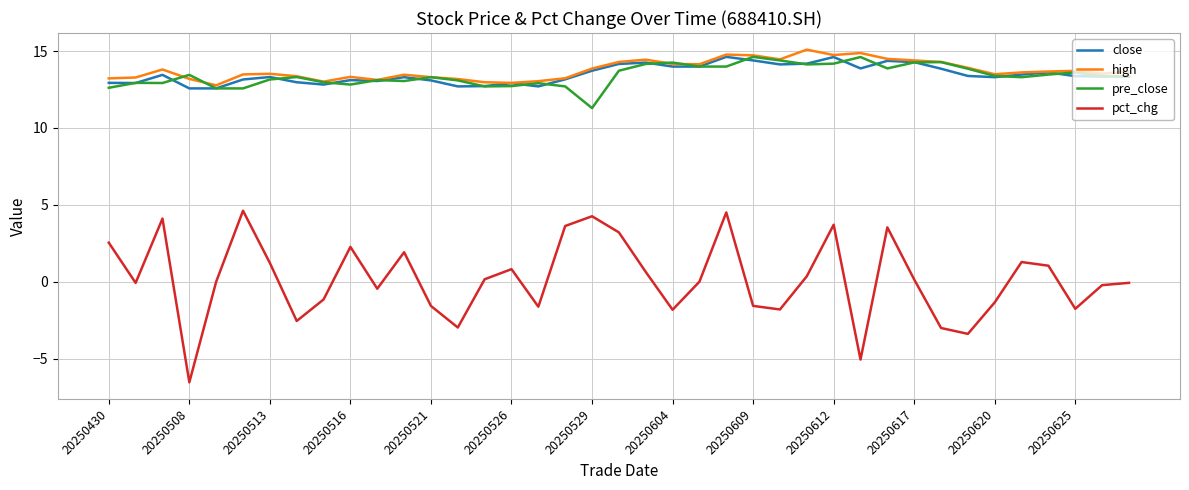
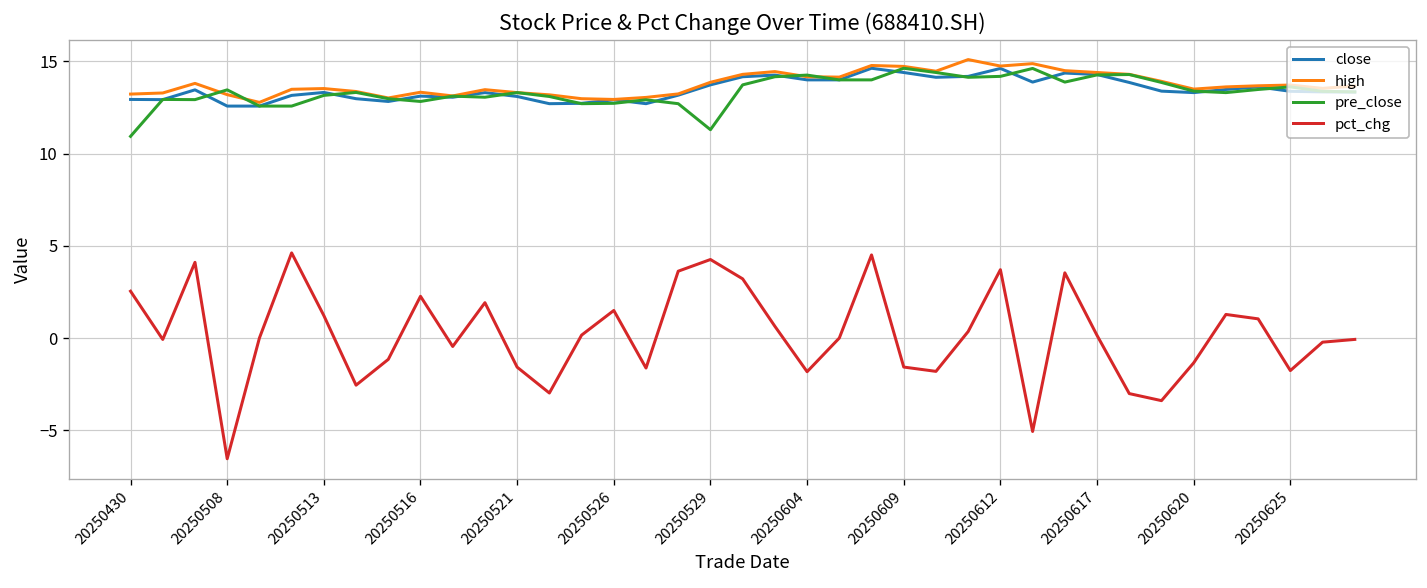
  {
    "close": {
      "20250430": 12.9,
      "20250508": 12.6,
      "20250516": 13.1,
      "20250521": 13.1,
      "20250604": 14.0,
      "20250609": 14.4
    },
    "high": {
      "20250430": 13.2,
      "20250508": 13.2,
      "20250513": 13.5,
      "20250516": 13.3
    },
    "pre_close": {
-     "20250430": 12.6,
+     "20250430": 10.9,
      "20250508": 13.5,
      "20250516": 12.8,
      "20250526": 12.7,
      "20250529": 11.3,
      "20250612": 14.2
    },
    "pct_chg": {
      "20250430": 2.5,
      "20250508": -6.5,
      "20250513": 1.2,
      "20250516": 2.3,
      "20250521": -1.6,
-     "20250526": 0.8,
+     "20250526": 1.5,
      "20250529": 4.3,
      "20250604": -1.8,
      "20250609": -1.6,
      "20250612": 3.7,
      "20250617": 0.1,
      "20250620": -1.3,
      "20250625": -1.8
    }
  }
